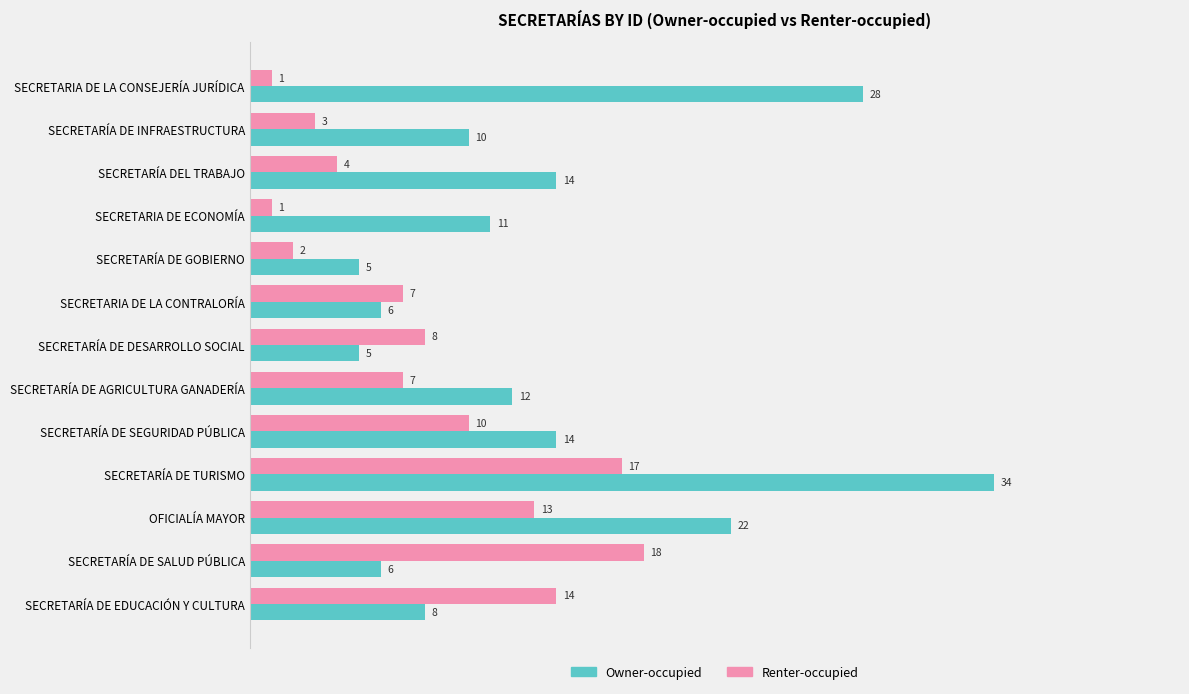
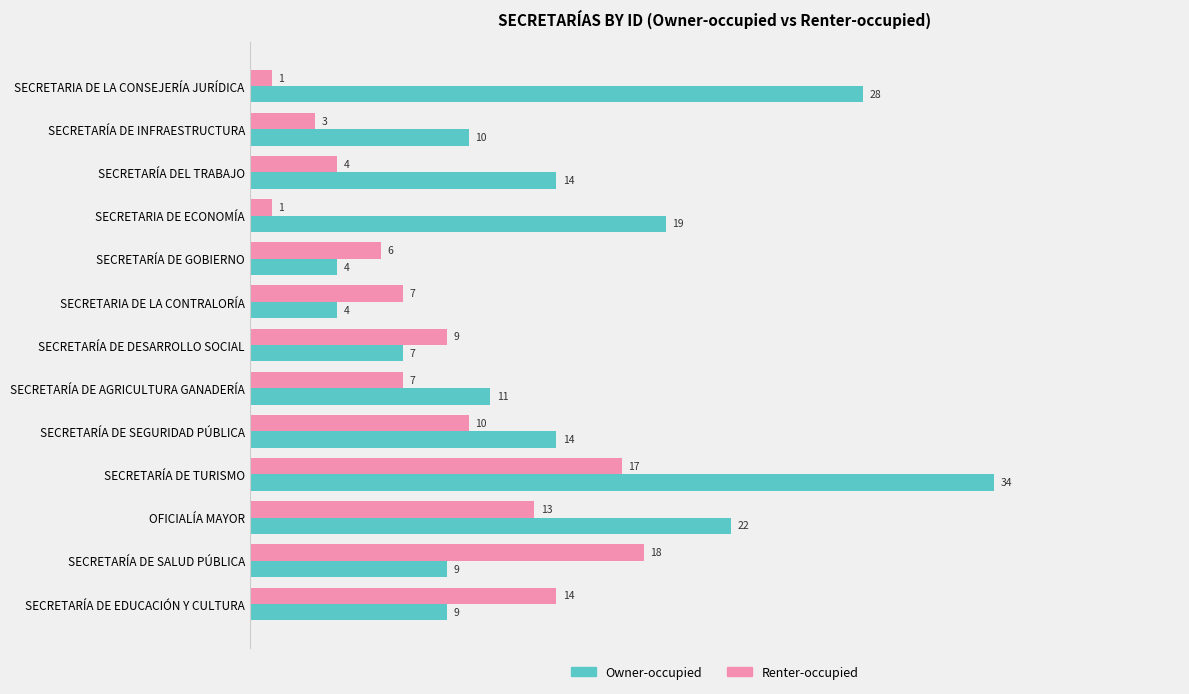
  {
    "Owner-occupied": {
      "SECRETARIA DE LA CONSEJERÍA JURÍDICA": 28,
      "SECRETARÍA DE INFRAESTRUCTURA": 10,
      "SECRETARÍA DEL TRABAJO": 14,
-     "SECRETARIA DE ECONOMÍA": 11,
-     "SECRETARÍA DE GOBIERNO": 5,
-     "SECRETARIA DE LA CONTRALORÍA": 6,
-     "SECRETARÍA DE DESARROLLO SOCIAL": 5,
-     "SECRETARÍA DE AGRICULTURA GANADERÍA": 12,
+     "SECRETARIA DE ECONOMÍA": 19,
+     "SECRETARÍA DE GOBIERNO": 4,
+     "SECRETARIA DE LA CONTRALORÍA": 4,
+     "SECRETARÍA DE DESARROLLO SOCIAL": 7,
+     "SECRETARÍA DE AGRICULTURA GANADERÍA": 11,
      "SECRETARÍA DE SEGURIDAD PÚBLICA": 14,
      "SECRETARÍA DE TURISMO": 34,
      "OFICIALÍA MAYOR": 22,
-     "SECRETARÍA DE SALUD PÚBLICA": 6,
-     "SECRETARÍA DE EDUCACIÓN Y CULTURA": 8
+     "SECRETARÍA DE SALUD PÚBLICA": 9,
+     "SECRETARÍA DE EDUCACIÓN Y CULTURA": 9
    },
    "Renter-occupied": {
      "SECRETARIA DE LA CONSEJERÍA JURÍDICA": 1,
      "SECRETARÍA DE INFRAESTRUCTURA": 3,
      "SECRETARÍA DEL TRABAJO": 4,
      "SECRETARIA DE ECONOMÍA": 1,
-     "SECRETARÍA DE GOBIERNO": 2,
+     "SECRETARÍA DE GOBIERNO": 6,
      "SECRETARIA DE LA CONTRALORÍA": 7,
-     "SECRETARÍA DE DESARROLLO SOCIAL": 8,
+     "SECRETARÍA DE DESARROLLO SOCIAL": 9,
      "SECRETARÍA DE AGRICULTURA GANADERÍA": 7,
      "SECRETARÍA DE SEGURIDAD PÚBLICA": 10,
      "SECRETARÍA DE TURISMO": 17,
      "OFICIALÍA MAYOR": 13,
      "SECRETARÍA DE SALUD PÚBLICA": 18,
      "SECRETARÍA DE EDUCACIÓN Y CULTURA": 14
    }
  }
